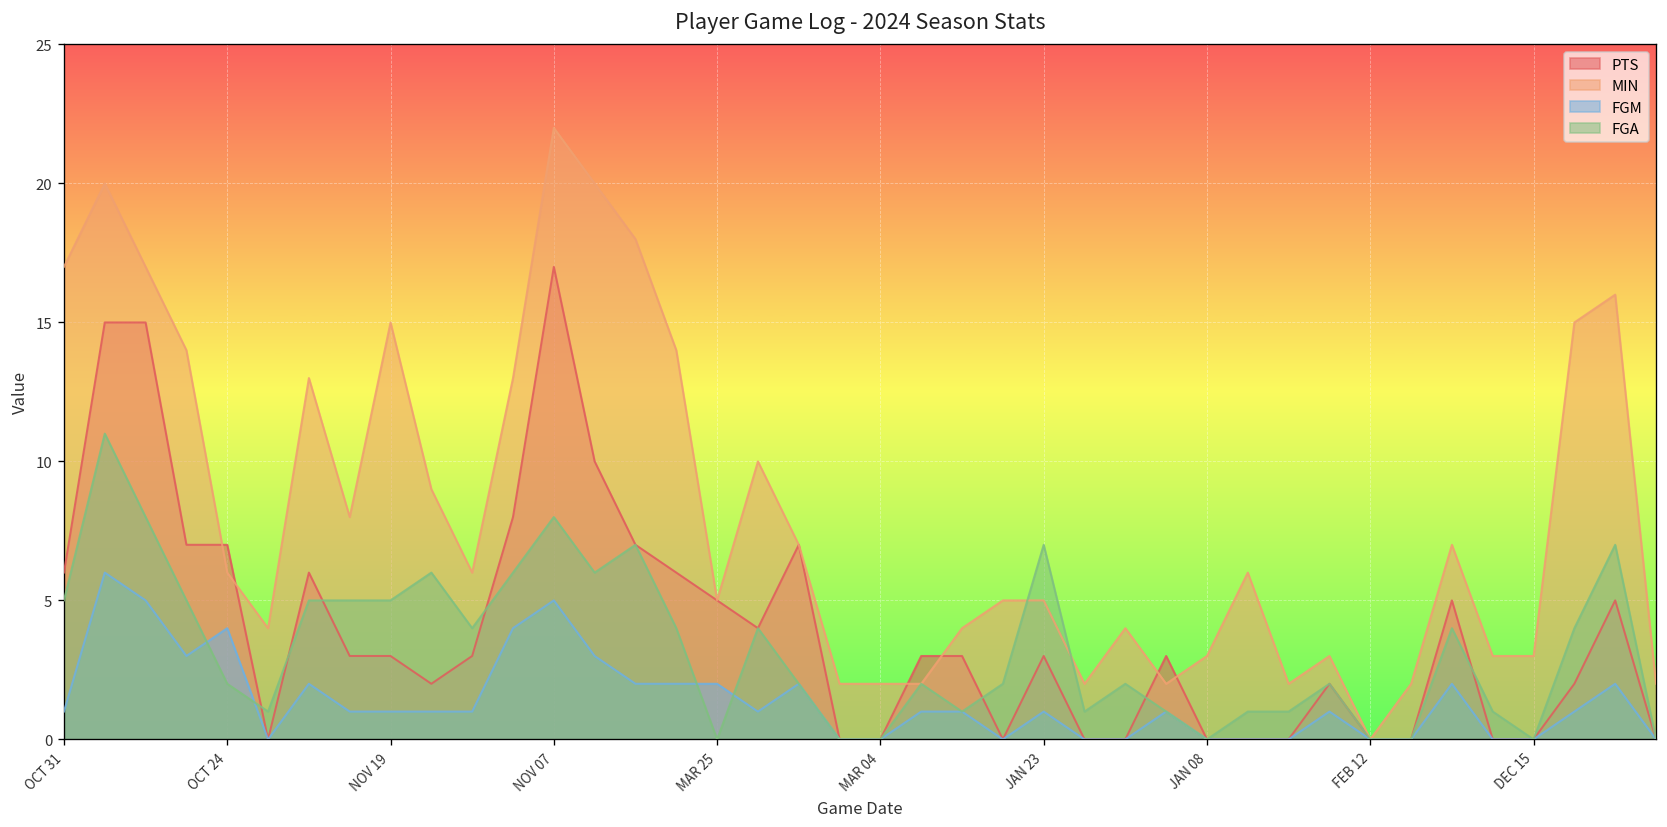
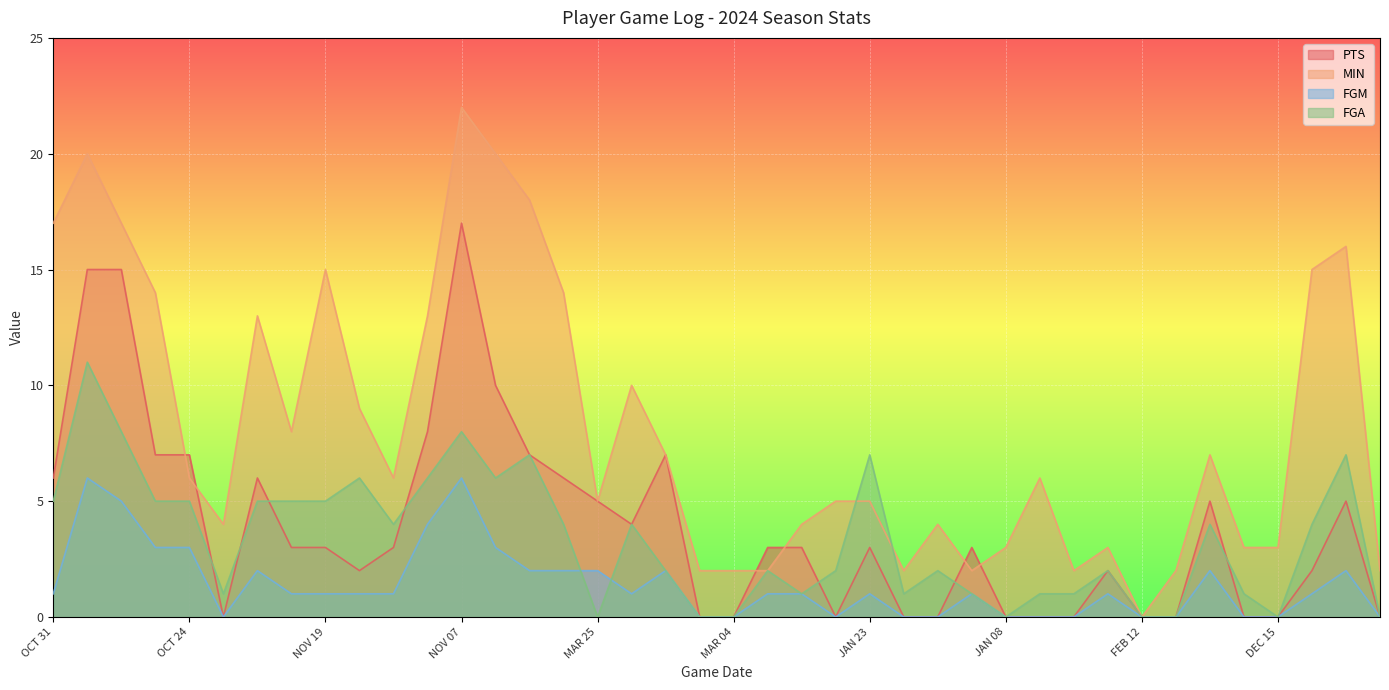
  {
    "FGM": {
      "OCT 31": 1,
-     "OCT 24": 4,
+     "OCT 24": 3,
      "NOV 19": 1,
-     "NOV 07": 5,
+     "NOV 07": 6,
      "MAR 25": 2,
      "JAN 23": 1
    },
    "FGA": {
      "OCT 31": 5,
-     "OCT 24": 2,
+     "OCT 24": 5,
      "NOV 19": 5,
      "NOV 07": 8,
      "MAR 25": 0,
      "JAN 23": 7
    }
  }
